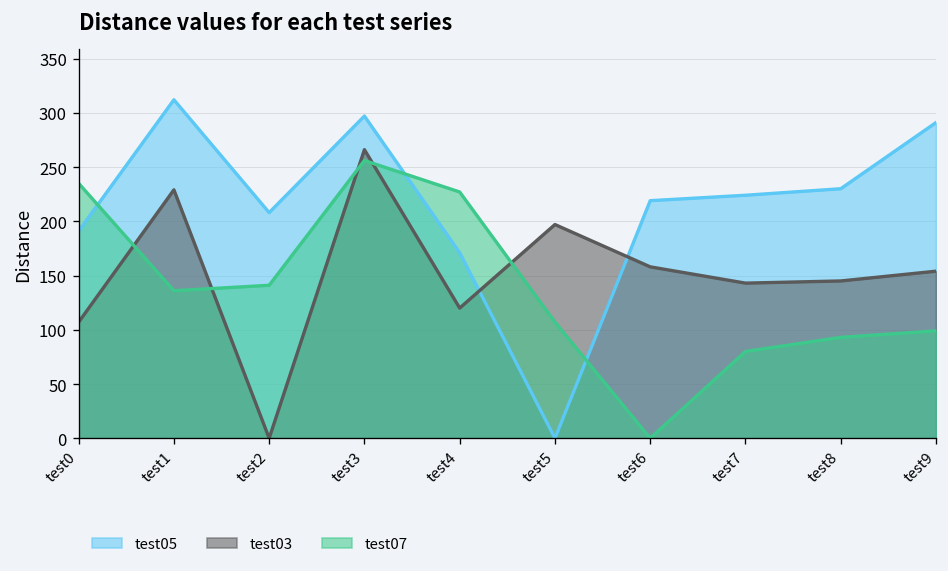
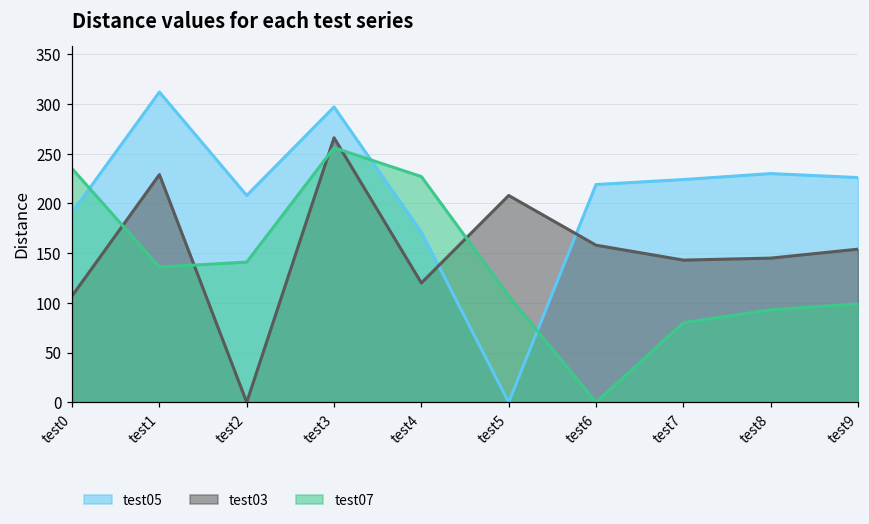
  {
    "test05": {
      "test0": 190,
      "test1": 310,
      "test2": 210,
      "test3": 300,
      "test4": 170,
      "test5": 0,
      "test6": 220,
      "test7": 220,
      "test8": 230,
-     "test9": 290
+     "test9": 230
    },
    "test03": {
      "test0": 110,
      "test1": 230,
      "test2": 0,
      "test3": 270,
      "test4": 120,
-     "test5": 200,
+     "test5": 210,
      "test6": 160,
      "test7": 140,
      "test8": 150,
      "test9": 150
    },
    "test07": {
      "test0": 240,
      "test1": 140,
      "test2": 140,
      "test3": 260,
      "test4": 230,
      "test5": 110,
      "test6": 0,
      "test7": 80,
      "test8": 90,
      "test9": 100
    }
  }
